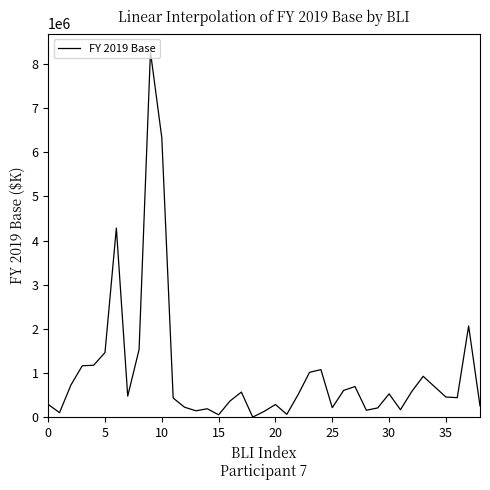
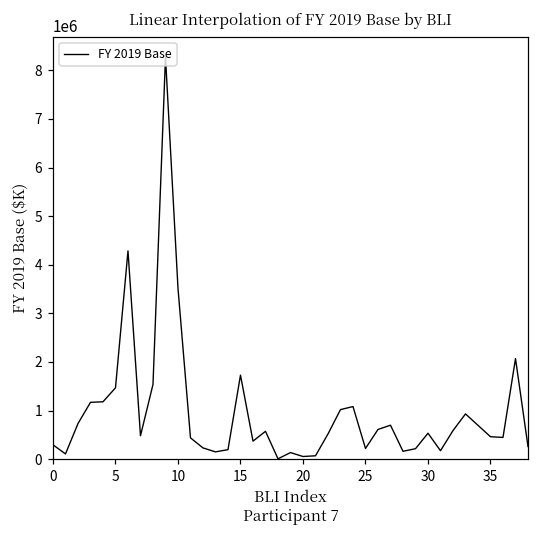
  {
    "0": 300000,
    "5": 1500000,
-   "10": 6300000,
-   "15": 100000,
-   "20": 300000,
+   "10": 3500000,
+   "15": 1700000,
+   "20": 100000,
    "25": 200000,
    "30": 500000,
    "35": 500000
  }
